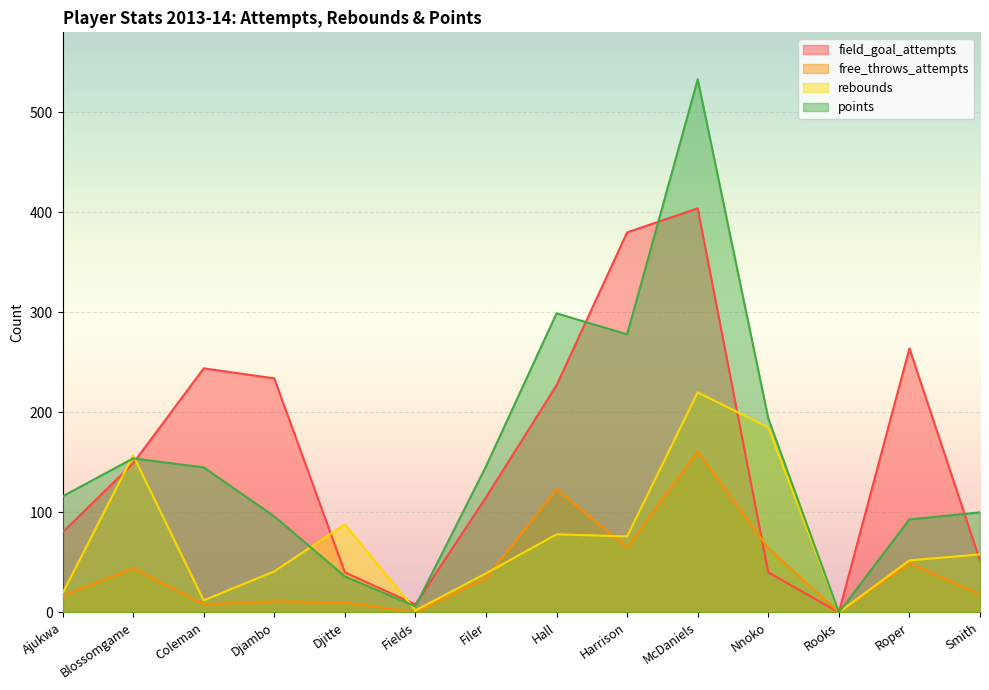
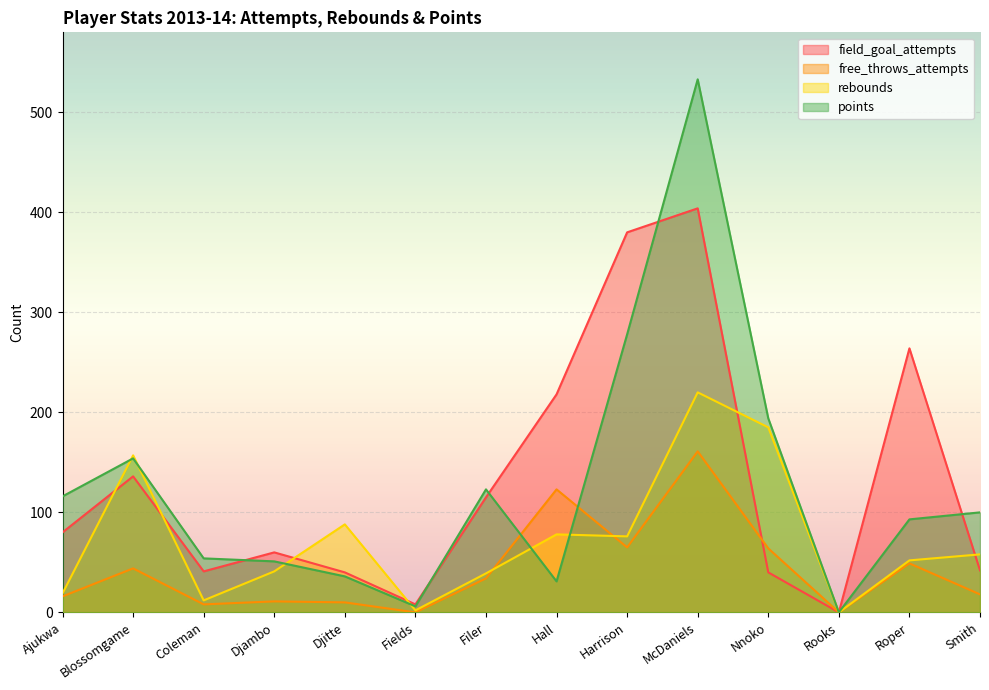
  {
    "field_goal_attempts": {
      "Ajukwa": 80,
-     "Blossomgame": 149,
-     "Coleman": 244,
-     "Djambo": 234,
+     "Blossomgame": 136,
+     "Coleman": 41,
+     "Djambo": 60,
      "Djitte": 40,
      "Filer": 115,
-     "Hall": 227,
+     "Hall": 218,
      "Harrison": 380,
      "McDaniels": 404,
      "Nnoko": 40,
      "Roper": 264,
-     "Smith": 52
+     "Smith": 42
    },
    "points": {
      "Ajukwa": 116,
      "Blossomgame": 154,
-     "Coleman": 145,
-     "Djambo": 96,
+     "Coleman": 54,
+     "Djambo": 51,
      "Djitte": 36,
-     "Filer": 146,
-     "Hall": 299,
+     "Filer": 123,
+     "Hall": 31,
      "Harrison": 278,
      "McDaniels": 533,
      "Nnoko": 194,
      "Roper": 93,
      "Smith": 100
    }
  }
